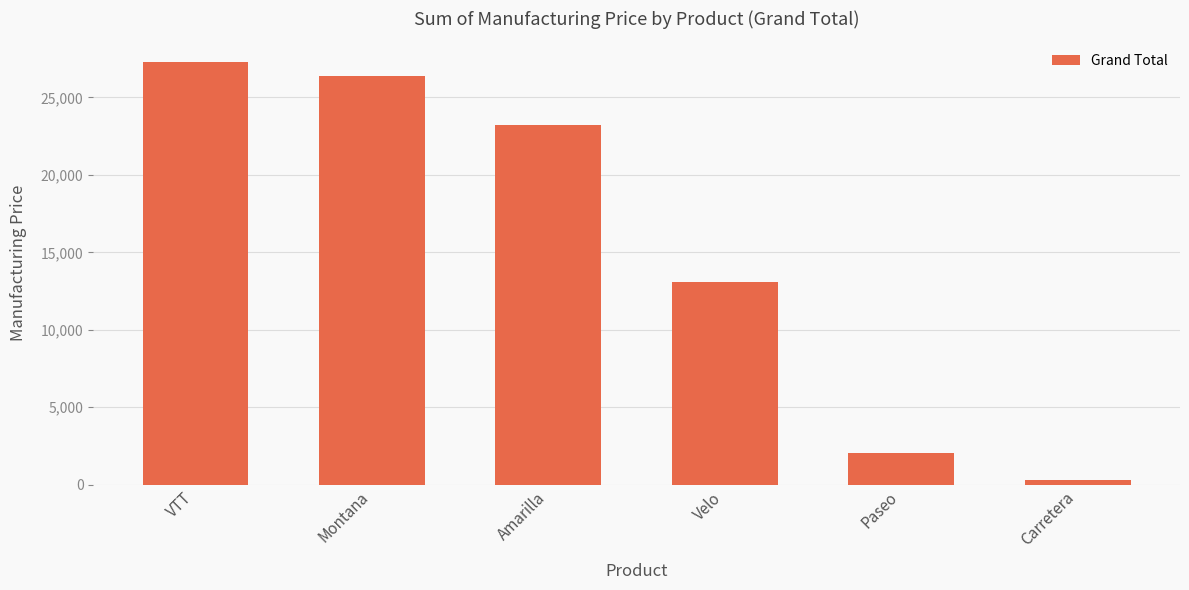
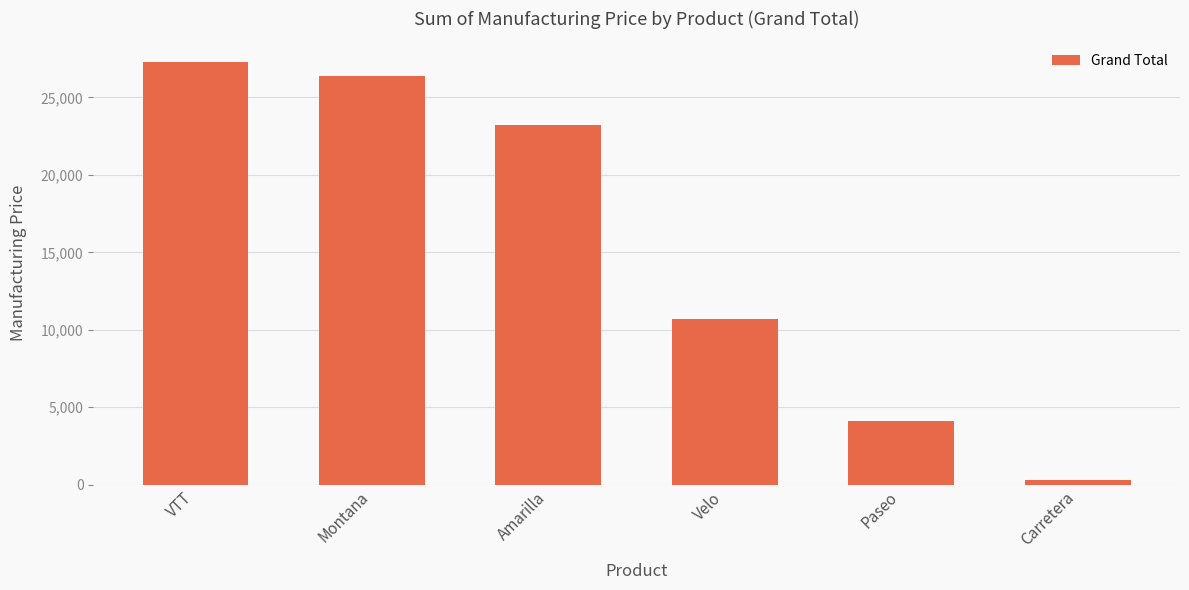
  {
    "VTT": "27,300",
    "Montana": "26,400",
    "Amarilla": "23,200",
-   "Velo": "13,100",
-   "Paseo": "2,000",
+   "Velo": "10,700",
+   "Paseo": "4,100",
    "Carretera": "300"
  }
